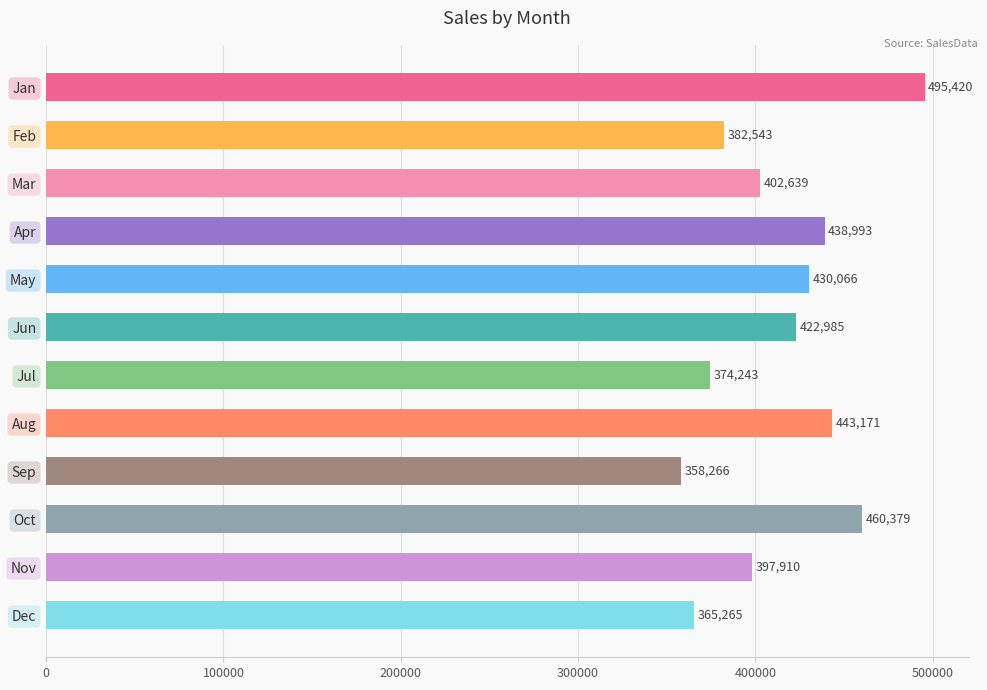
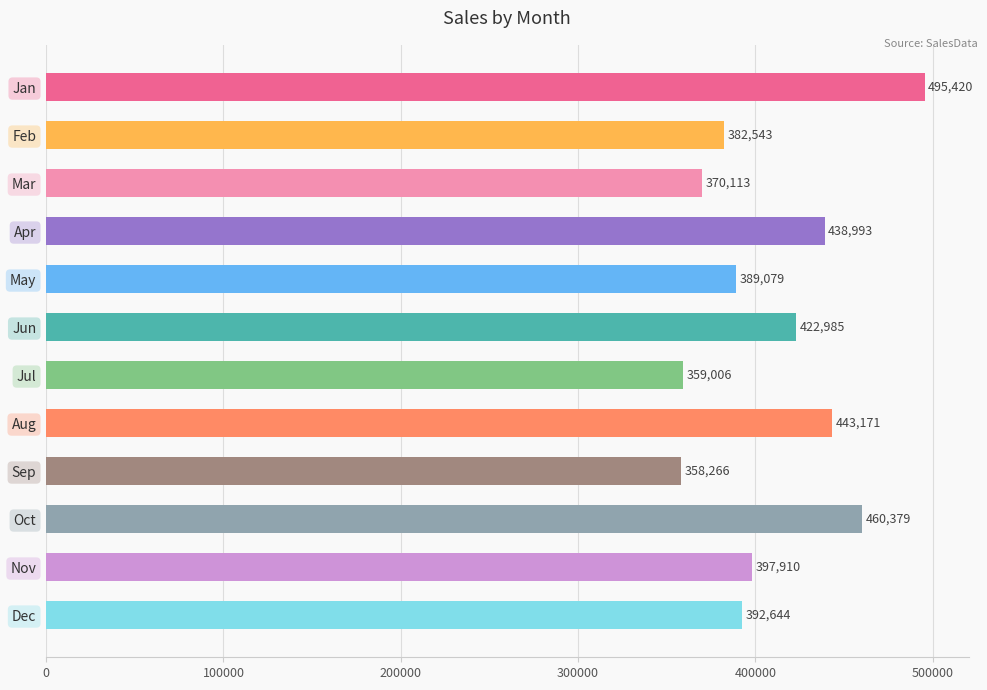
  {
    "Jan": "495,420",
    "Feb": "382,543",
-   "Mar": "402,639",
+   "Mar": "370,113",
    "Apr": "438,993",
-   "May": "430,066",
+   "May": "389,079",
    "Jun": "422,985",
-   "Jul": "374,243",
+   "Jul": "359,006",
    "Aug": "443,171",
    "Sep": "358,266",
    "Oct": "460,379",
    "Nov": "397,910",
-   "Dec": "365,265"
+   "Dec": "392,644"
  }
